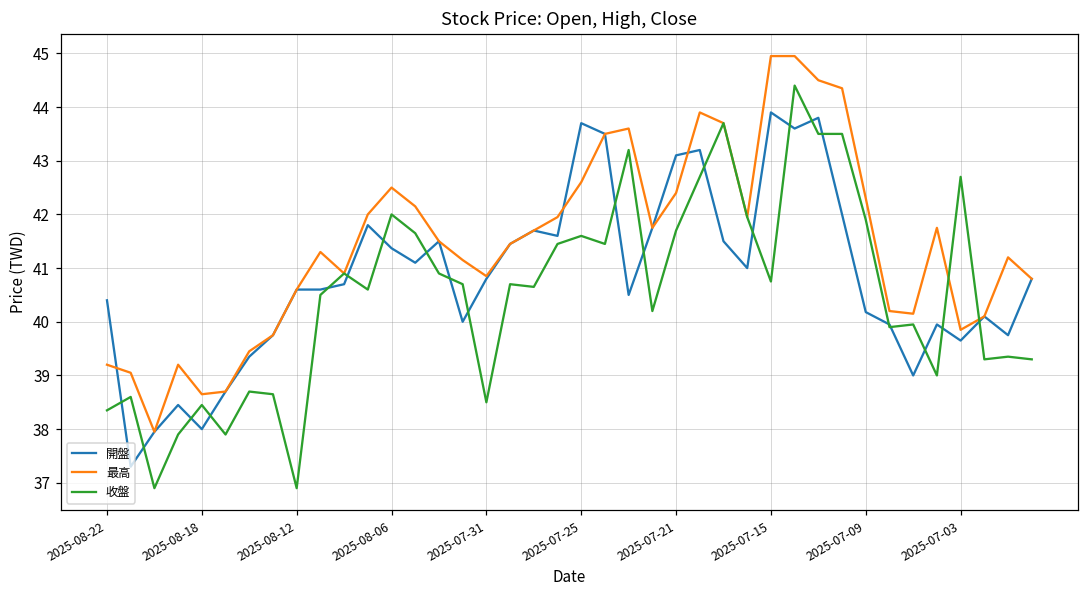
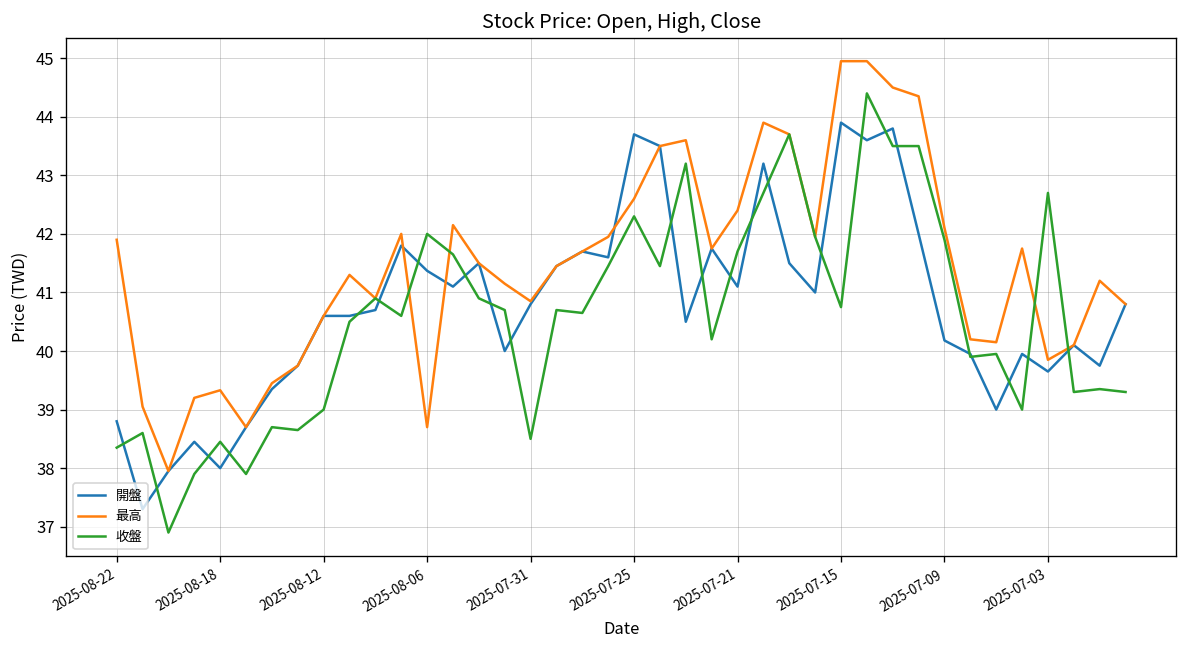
  {
    "開盤": {
-     "2025-08-22": 40.4,
+     "2025-08-22": 38.8,
      "2025-08-18": 38.0,
      "2025-08-06": 41.4,
      "2025-07-25": 43.7,
-     "2025-07-21": 43.1,
+     "2025-07-21": 41.1,
      "2025-07-15": 43.9,
      "2025-07-09": 40.2,
      "2025-07-03": 39.7
    },
    "最高": {
-     "2025-08-22": 39.2,
-     "2025-08-18": 38.7,
-     "2025-08-06": 42.5,
+     "2025-08-22": 41.9,
+     "2025-08-18": 39.3,
+     "2025-08-06": 38.7,
      "2025-07-25": 42.6,
      "2025-07-21": 42.4,
      "2025-07-15": 45.0,
-     "2025-07-09": 42.3,
+     "2025-07-09": 42.1,
      "2025-07-03": 39.9
    },
    "收盤": {
      "2025-08-22": 38.4,
      "2025-08-18": 38.5,
-     "2025-08-12": 36.9,
+     "2025-08-12": 39.0,
      "2025-08-06": 42.0,
      "2025-07-31": 38.5,
-     "2025-07-25": 41.6,
+     "2025-07-25": 42.3,
      "2025-07-21": 41.7,
      "2025-07-15": 40.8,
      "2025-07-09": 41.9,
      "2025-07-03": 42.7
    }
  }
